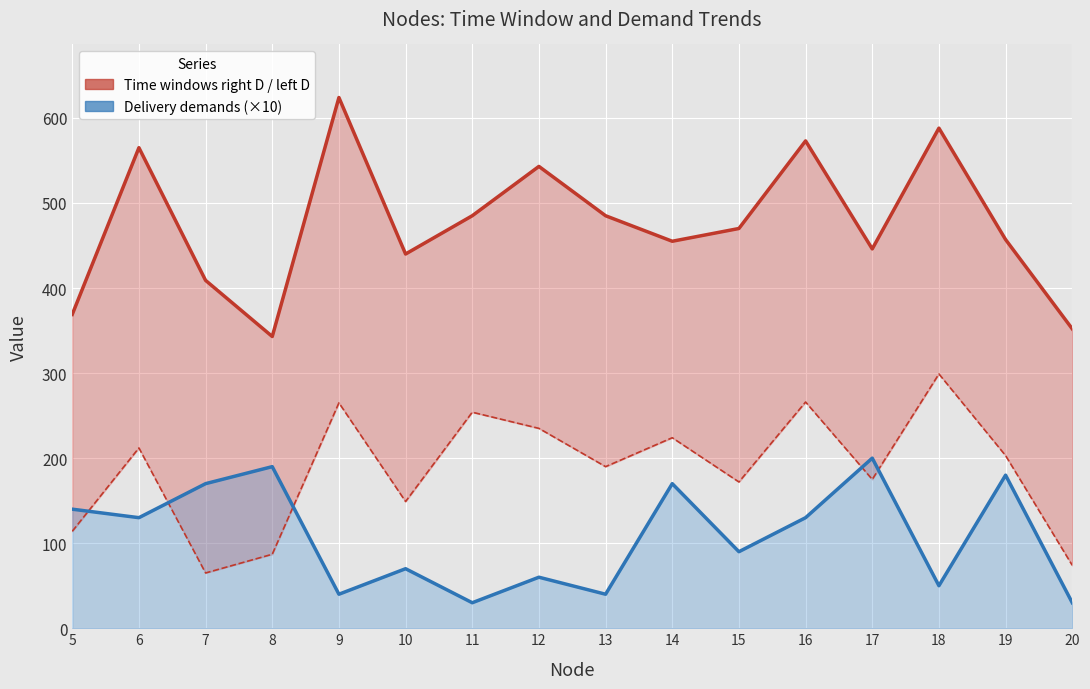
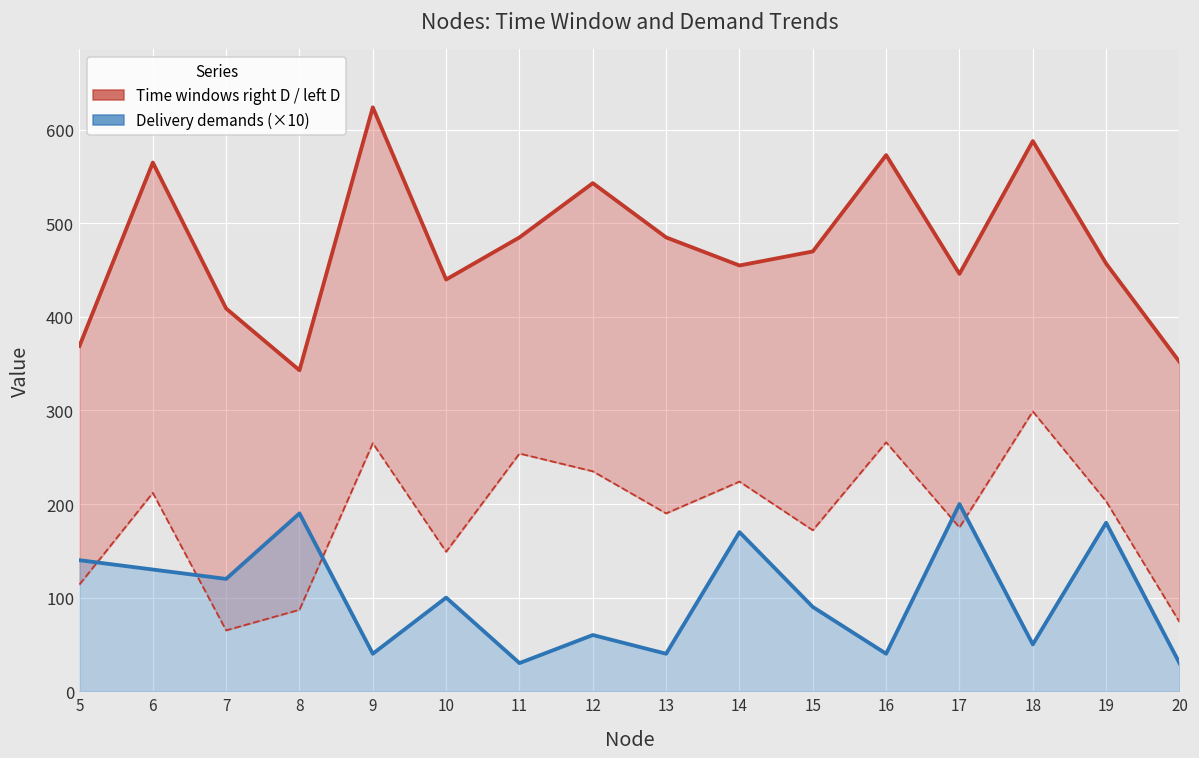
  {
    "Delivery demands (×10)": {
      "5": 140,
      "6": 130,
-     "7": 170,
+     "7": 120,
      "8": 190,
      "9": 40,
-     "10": 70,
+     "10": 100,
      "11": 30,
      "12": 60,
      "13": 40,
      "14": 170,
      "15": 90,
-     "16": 130,
+     "16": 40,
      "17": 200,
      "18": 50,
      "19": 180,
      "20": 30
    }
  }
